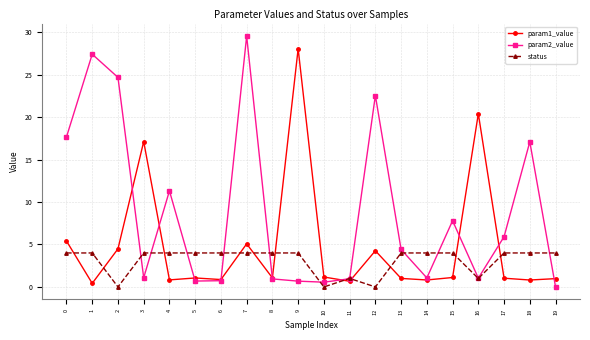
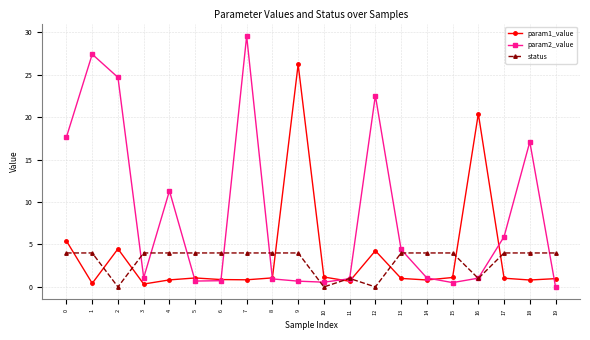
  {
    "param1_value": {
      "0": 5,
      "1": 0,
      "2": 4,
-     "3": 17,
+     "3": 0,
      "4": 1,
      "5": 1,
-     "7": 5,
-     "9": 28,
+     "7": 1,
+     "9": 26,
      "10": 1,
      "11": 1,
      "12": 4,
      "13": 1,
      "15": 1,
      "16": 20,
      "17": 1,
      "18": 1,
      "19": 1
    },
    "param2_value": {
      "0": 18,
      "1": 27,
      "2": 25,
      "3": 1,
      "4": 11,
      "5": 1,
      "7": 30,
      "9": 1,
      "10": 1,
      "12": 23,
      "13": 4,
-     "15": 8,
+     "15": 1,
      "17": 6,
      "18": 17,
      "19": 0
    },
    "status": {
      "0": 4,
      "1": 4,
      "2": 0,
      "3": 4,
      "4": 4,
      "5": 4,
      "6": 4,
      "7": 4,
      "8": 4,
      "9": 4,
      "10": 0,
      "12": 0,
      "13": 4,
      "14": 4,
      "15": 4,
      "17": 4,
      "18": 4,
      "19": 4
    }
  }
